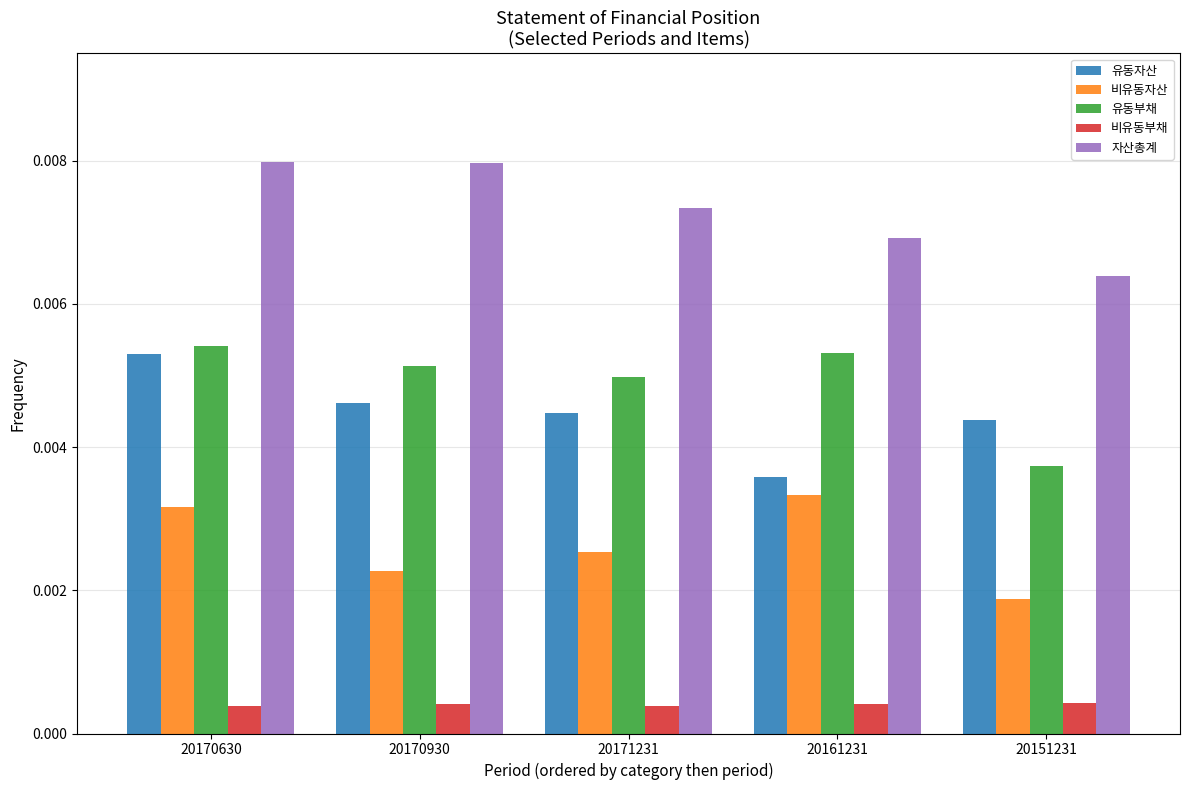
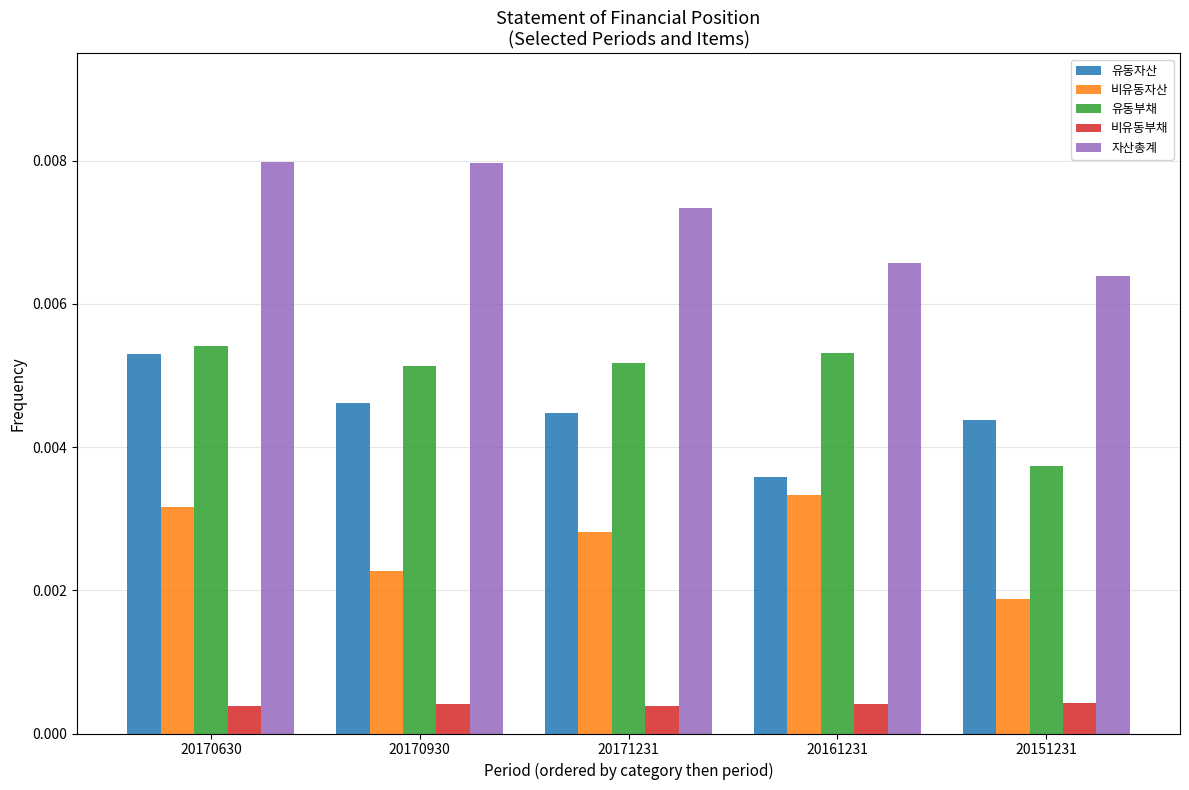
  {
    "유동자산": {
      "20170630": 0.0053,
      "20170930": 0.0046,
      "20171231": 0.0045,
      "20161231": 0.0036,
      "20151231": 0.0044
    },
    "비유동자산": {
      "20170630": 0.0032,
      "20170930": 0.0023,
-     "20171231": 0.0025,
+     "20171231": 0.0028,
      "20161231": 0.0033,
      "20151231": 0.0019
    },
    "유동부채": {
      "20170630": 0.0054,
      "20170930": 0.0051,
-     "20171231": 0.0050,
+     "20171231": 0.0052,
      "20161231": 0.0053,
      "20151231": 0.0037
    },
    "비유동부채": {
      "20170630": 0.0004,
      "20170930": 0.0004,
      "20171231": 0.0004,
      "20161231": 0.0004,
      "20151231": 0.0004
    },
    "자산총계": {
      "20170630": 0.0080,
      "20170930": 0.0080,
      "20171231": 0.0073,
-     "20161231": 0.0069,
+     "20161231": 0.0066,
      "20151231": 0.0064
    }
  }
